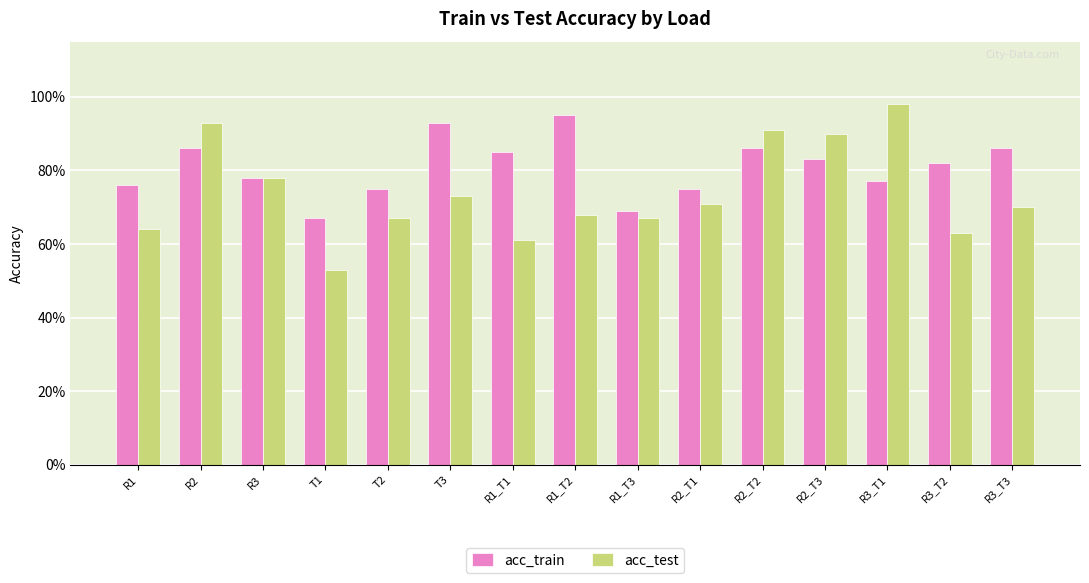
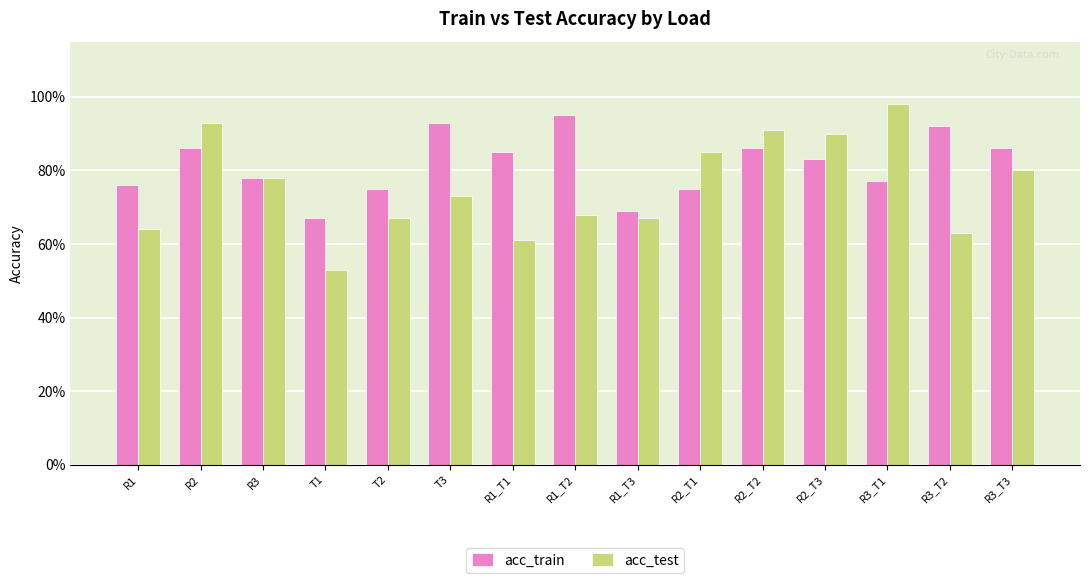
  {
    "acc_train": {
      "R1": "76%",
      "R2": "86%",
      "R3": "78%",
      "T1": "67%",
      "T2": "75%",
      "T3": "93%",
      "R1_T1": "85%",
      "R1_T2": "95%",
      "R1_T3": "69%",
      "R2_T1": "75%",
      "R2_T2": "86%",
      "R2_T3": "83%",
      "R3_T1": "77%",
-     "R3_T2": "82%",
+     "R3_T2": "92%",
      "R3_T3": "86%"
    },
    "acc_test": {
      "R1": "64%",
      "R2": "93%",
      "R3": "78%",
      "T1": "53%",
      "T2": "67%",
      "T3": "73%",
      "R1_T1": "61%",
      "R1_T2": "68%",
      "R1_T3": "67%",
-     "R2_T1": "71%",
+     "R2_T1": "85%",
      "R2_T2": "91%",
      "R2_T3": "90%",
      "R3_T1": "98%",
      "R3_T2": "63%",
-     "R3_T3": "70%"
+     "R3_T3": "80%"
    }
  }
